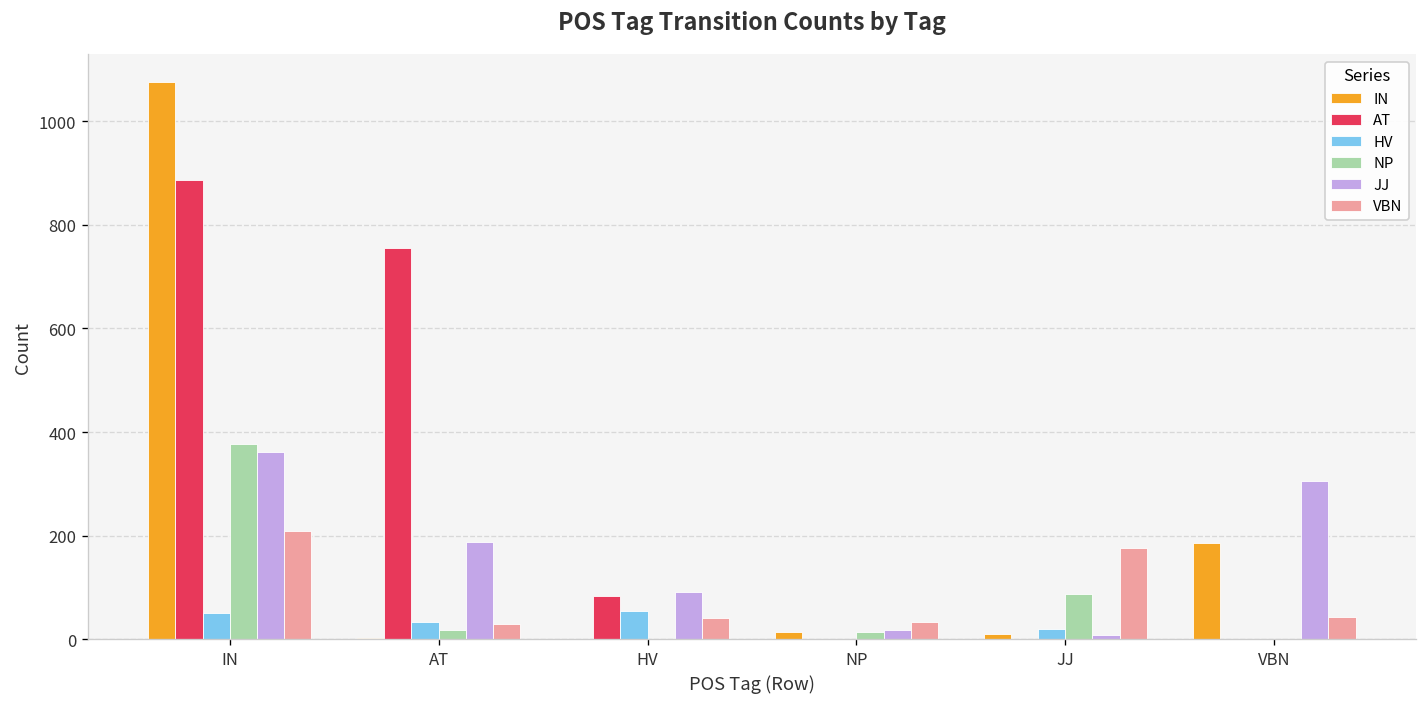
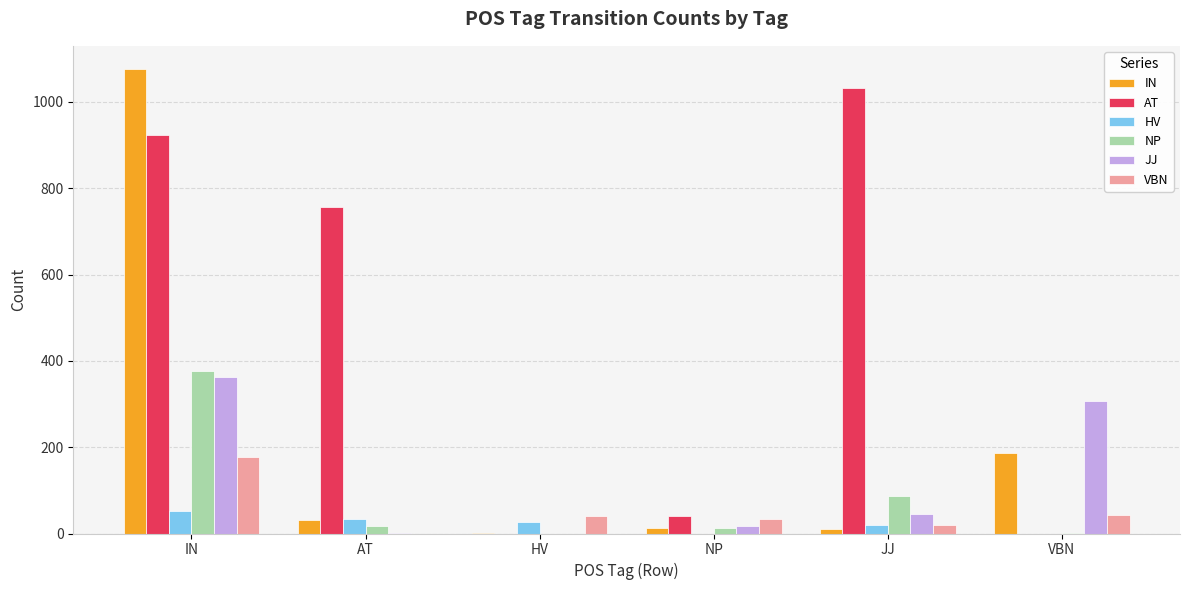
  {
    "IN": {
      "IN": 1080,
-     "AT": 0,
+     "AT": 30,
      "NP": 10,
      "JJ": 10,
      "VBN": 190
    },
    "AT": {
-     "IN": 890,
+     "IN": 920,
      "AT": 760,
-     "HV": 80,
-     "NP": 0,
-     "JJ": 0,
+     "HV": 0,
+     "NP": 40,
+     "JJ": 1030,
      "VBN": 0
    },
    "HV": {
      "IN": 50,
      "AT": 30,
-     "HV": 50,
+     "HV": 30,
      "NP": 0,
      "JJ": 20,
      "VBN": 0
    },
    "NP": {
      "IN": 380,
      "AT": 20,
      "HV": 0,
      "NP": 10,
      "JJ": 90
    },
    "JJ": {
      "IN": 360,
-     "AT": 190,
-     "HV": 90,
+     "AT": 0,
+     "HV": 0,
      "NP": 20,
-     "JJ": 10,
+     "JJ": 50,
      "VBN": 310
    },
    "VBN": {
-     "IN": 210,
-     "AT": 30,
+     "IN": 180,
+     "AT": 0,
      "HV": 40,
      "NP": 30,
-     "JJ": 180,
+     "JJ": 20,
      "VBN": 40
    }
  }
